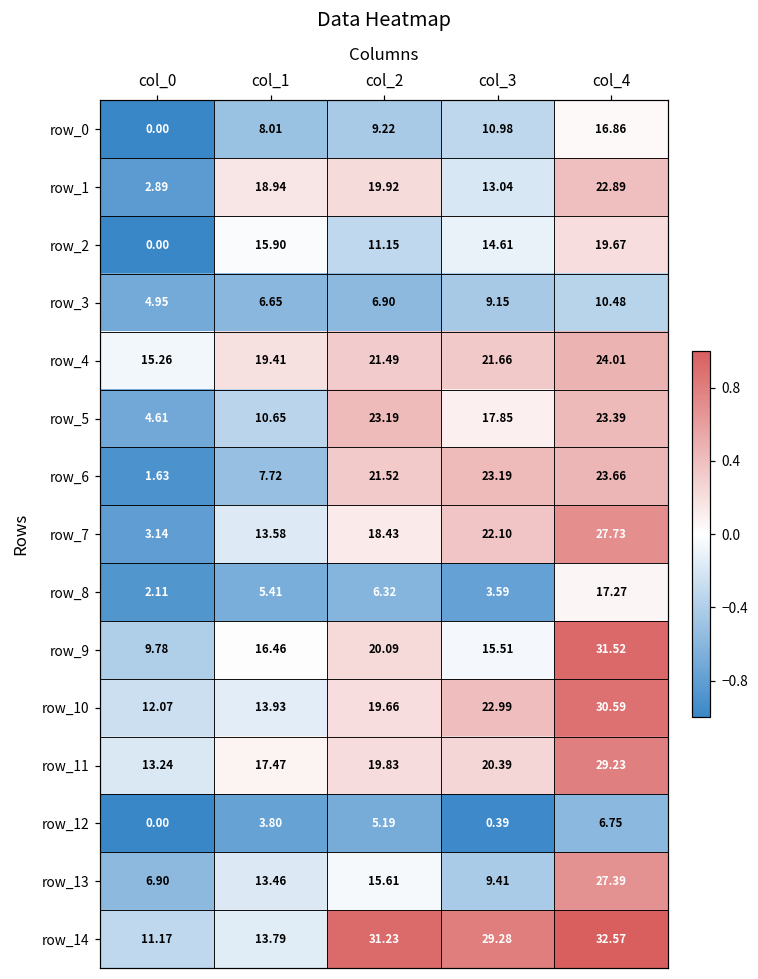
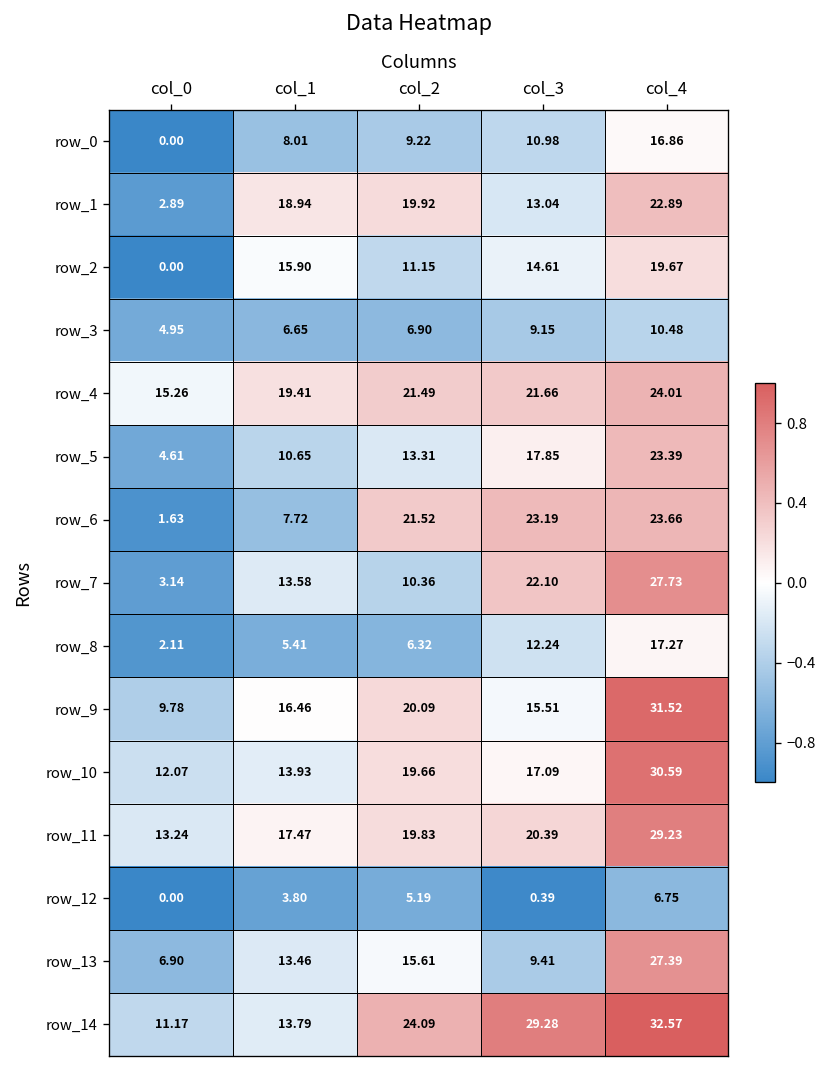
  {
    "row_0": {
      "col_0": 0.00,
      "col_1": 8.01,
      "col_2": 9.22,
      "col_3": 10.98,
      "col_4": 16.86
    },
    "row_1": {
      "col_0": 2.89,
      "col_1": 18.94,
      "col_2": 19.92,
      "col_3": 13.04,
      "col_4": 22.89
    },
    "row_2": {
      "col_0": 0.00,
      "col_1": 15.90,
      "col_2": 11.15,
      "col_3": 14.61,
      "col_4": 19.67
    },
    "row_3": {
      "col_0": 4.95,
      "col_1": 6.65,
      "col_2": 6.90,
      "col_3": 9.15,
      "col_4": 10.48
    },
    "row_4": {
      "col_0": 15.26,
      "col_1": 19.41,
      "col_2": 21.49,
      "col_3": 21.66,
      "col_4": 24.01
    },
    "row_5": {
      "col_0": 4.61,
      "col_1": 10.65,
-     "col_2": 23.19,
+     "col_2": 13.31,
      "col_3": 17.85,
      "col_4": 23.39
    },
    "row_6": {
      "col_0": 1.63,
      "col_1": 7.72,
      "col_2": 21.52,
      "col_3": 23.19,
      "col_4": 23.66
    },
    "row_7": {
      "col_0": 3.14,
      "col_1": 13.58,
-     "col_2": 18.43,
+     "col_2": 10.36,
      "col_3": 22.10,
      "col_4": 27.73
    },
    "row_8": {
      "col_0": 2.11,
      "col_1": 5.41,
      "col_2": 6.32,
-     "col_3": 3.59,
+     "col_3": 12.24,
      "col_4": 17.27
    },
    "row_9": {
      "col_0": 9.78,
      "col_1": 16.46,
      "col_2": 20.09,
      "col_3": 15.51,
      "col_4": 31.52
    },
    "row_10": {
      "col_0": 12.07,
      "col_1": 13.93,
      "col_2": 19.66,
-     "col_3": 22.99,
+     "col_3": 17.09,
      "col_4": 30.59
    },
    "row_11": {
      "col_0": 13.24,
      "col_1": 17.47,
      "col_2": 19.83,
      "col_3": 20.39,
      "col_4": 29.23
    },
    "row_12": {
      "col_0": 0.00,
      "col_1": 3.80,
      "col_2": 5.19,
      "col_3": 0.39,
      "col_4": 6.75
    },
    "row_13": {
      "col_0": 6.90,
      "col_1": 13.46,
      "col_2": 15.61,
      "col_3": 9.41,
      "col_4": 27.39
    },
    "row_14": {
      "col_0": 11.17,
      "col_1": 13.79,
-     "col_2": 31.23,
+     "col_2": 24.09,
      "col_3": 29.28,
      "col_4": 32.57
    }
  }
